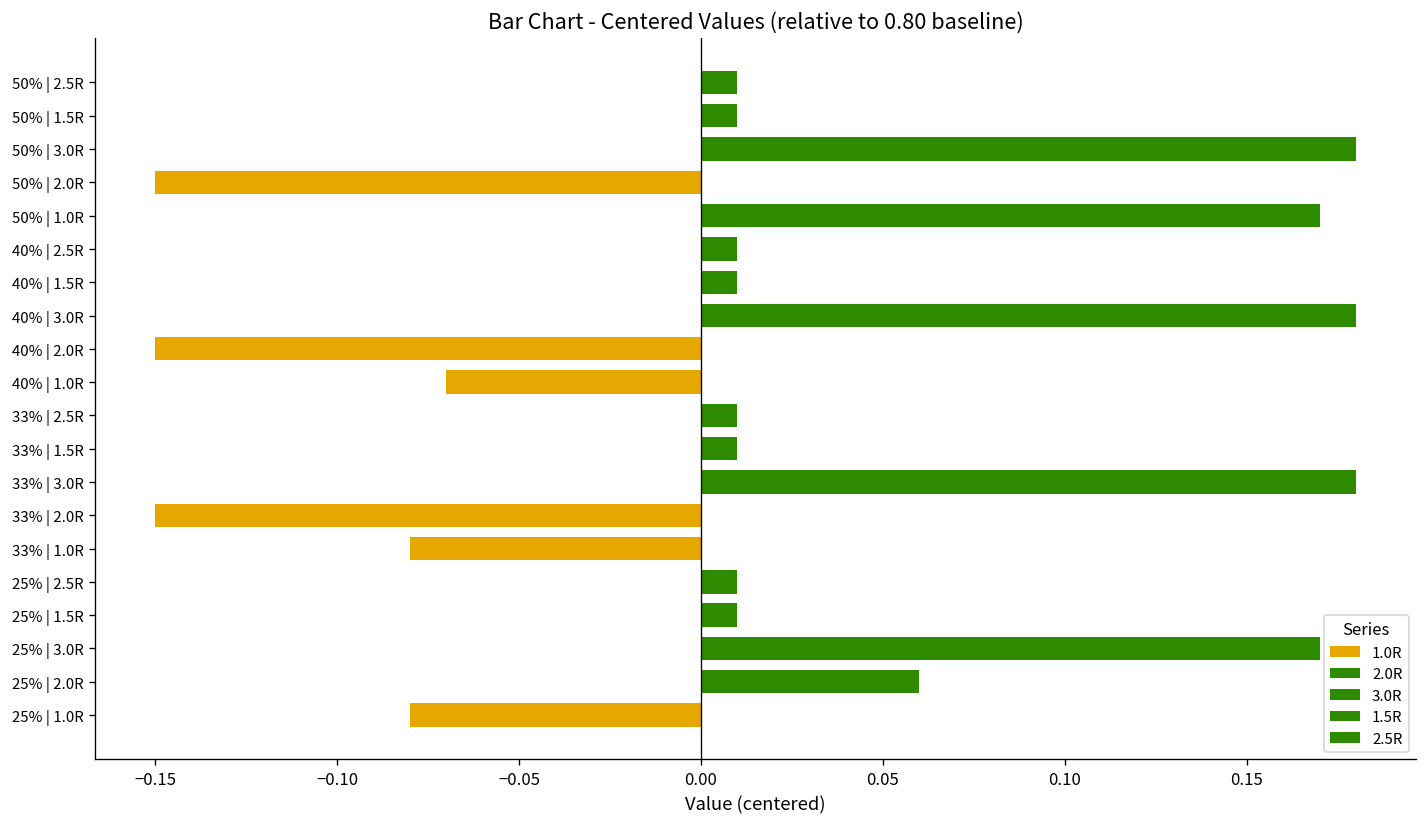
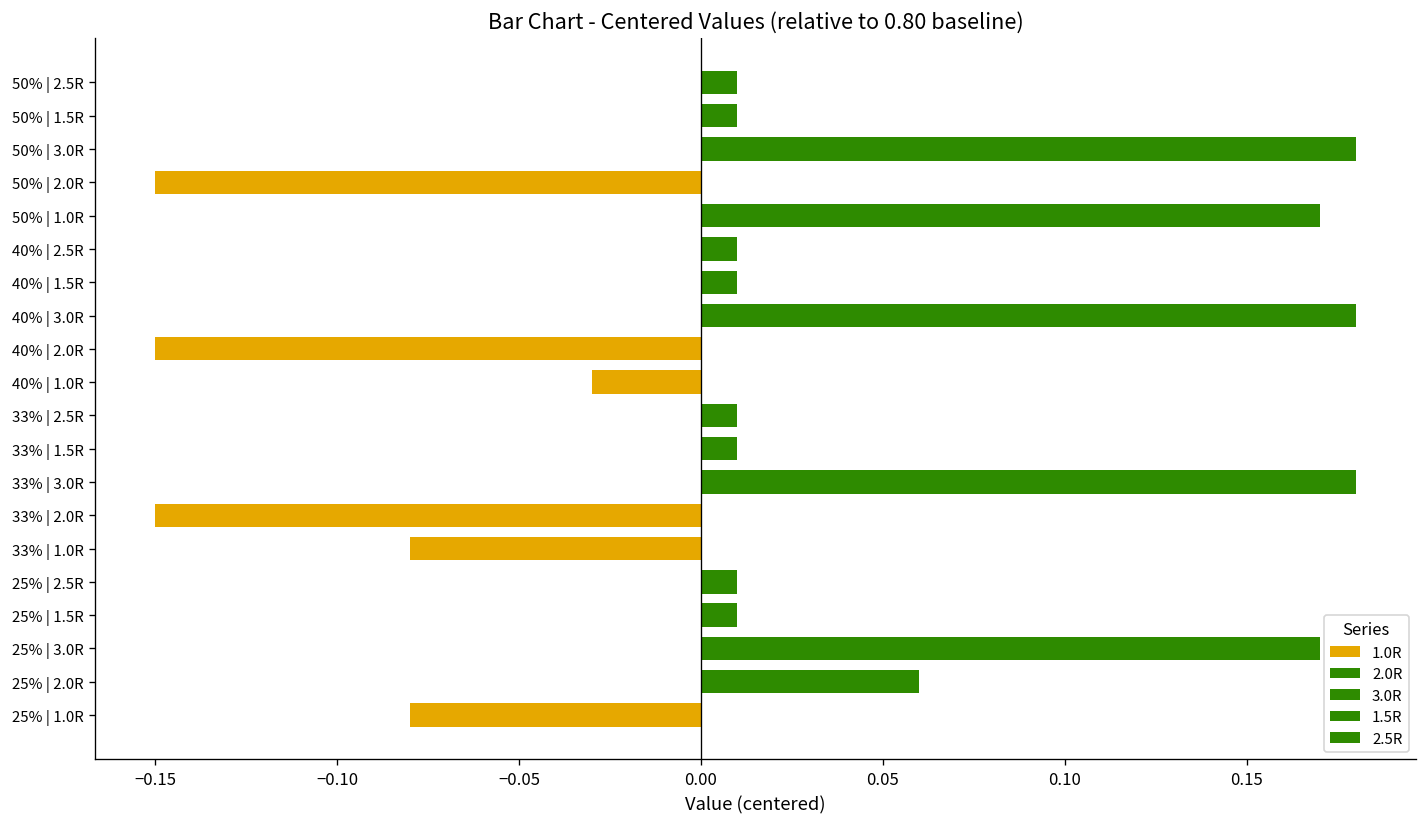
  {
    "1.0R": {
      "50% | 1.0R": 0.170,
-     "40% | 1.0R": -0.070,
+     "40% | 1.0R": -0.030,
      "33% | 1.0R": -0.080,
      "25% | 1.0R": -0.080
    }
  }
